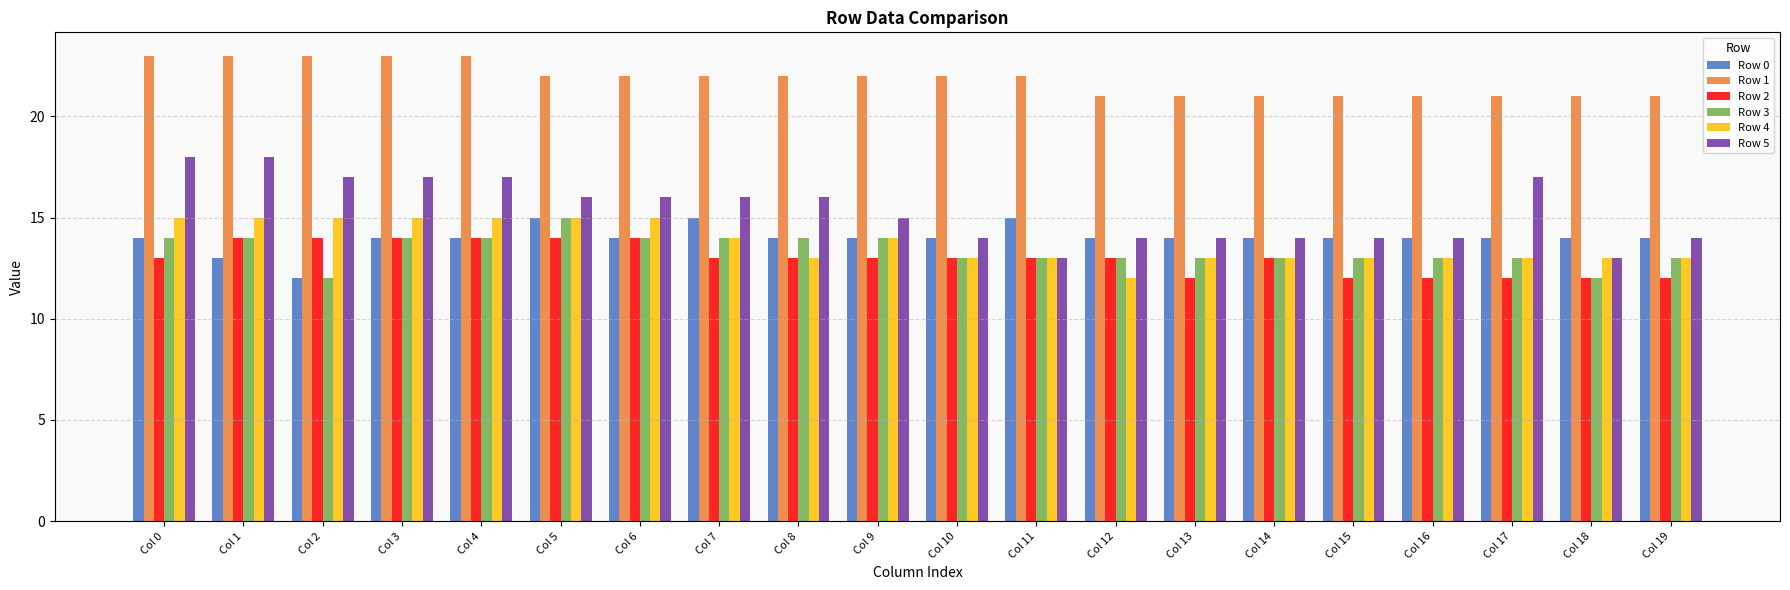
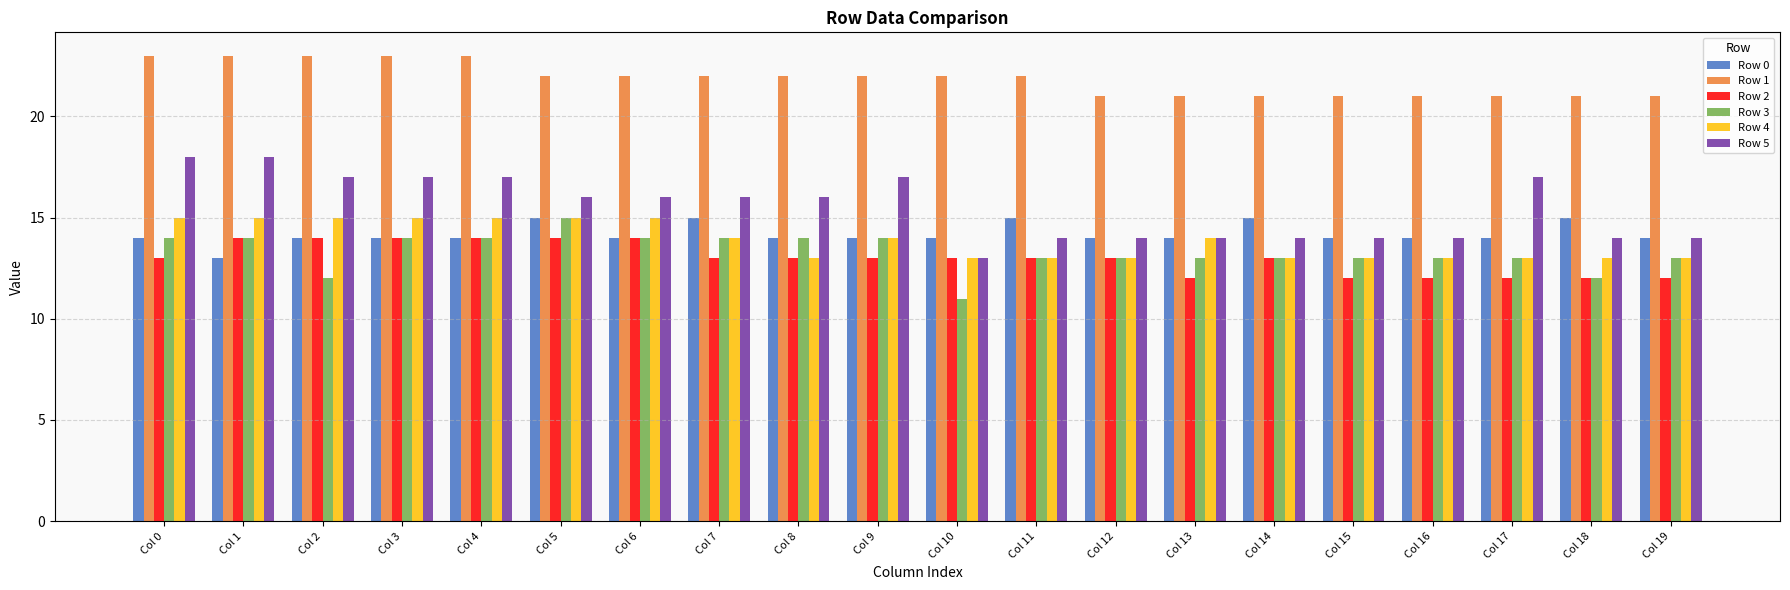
  {
    "Row 0": {
      "Col 0": 14,
      "Col 1": 13,
-     "Col 2": 12,
+     "Col 2": 14,
      "Col 3": 14,
      "Col 4": 14,
      "Col 5": 15,
      "Col 6": 14,
      "Col 7": 15,
      "Col 8": 14,
      "Col 9": 14,
      "Col 10": 14,
      "Col 11": 15,
      "Col 12": 14,
      "Col 13": 14,
-     "Col 14": 14,
+     "Col 14": 15,
      "Col 15": 14,
      "Col 16": 14,
      "Col 17": 14,
-     "Col 18": 14,
+     "Col 18": 15,
      "Col 19": 14
    },
    "Row 1": {
      "Col 0": 23,
      "Col 1": 23,
      "Col 2": 23,
      "Col 3": 23,
      "Col 4": 23,
      "Col 5": 22,
      "Col 6": 22,
      "Col 7": 22,
      "Col 8": 22,
      "Col 9": 22,
      "Col 10": 22,
      "Col 11": 22,
      "Col 12": 21,
      "Col 13": 21,
      "Col 14": 21,
      "Col 15": 21,
      "Col 16": 21,
      "Col 17": 21,
      "Col 18": 21,
      "Col 19": 21
    },
    "Row 2": {
      "Col 0": 13,
      "Col 1": 14,
      "Col 2": 14,
      "Col 3": 14,
      "Col 4": 14,
      "Col 5": 14,
      "Col 6": 14,
      "Col 7": 13,
      "Col 8": 13,
      "Col 9": 13,
      "Col 10": 13,
      "Col 11": 13,
      "Col 12": 13,
      "Col 13": 12,
      "Col 14": 13,
      "Col 15": 12,
      "Col 16": 12,
      "Col 17": 12,
      "Col 18": 12,
      "Col 19": 12
    },
    "Row 3": {
      "Col 0": 14,
      "Col 1": 14,
      "Col 2": 12,
      "Col 3": 14,
      "Col 4": 14,
      "Col 5": 15,
      "Col 6": 14,
      "Col 7": 14,
      "Col 8": 14,
      "Col 9": 14,
-     "Col 10": 13,
+     "Col 10": 11,
      "Col 11": 13,
      "Col 12": 13,
      "Col 13": 13,
      "Col 14": 13,
      "Col 15": 13,
      "Col 16": 13,
      "Col 17": 13,
      "Col 18": 12,
      "Col 19": 13
    },
    "Row 4": {
      "Col 0": 15,
      "Col 1": 15,
      "Col 2": 15,
      "Col 3": 15,
      "Col 4": 15,
      "Col 5": 15,
      "Col 6": 15,
      "Col 7": 14,
      "Col 8": 13,
      "Col 9": 14,
      "Col 10": 13,
      "Col 11": 13,
-     "Col 12": 12,
-     "Col 13": 13,
+     "Col 12": 13,
+     "Col 13": 14,
      "Col 14": 13,
      "Col 15": 13,
      "Col 16": 13,
      "Col 17": 13,
      "Col 18": 13,
      "Col 19": 13
    },
    "Row 5": {
      "Col 0": 18,
      "Col 1": 18,
      "Col 2": 17,
      "Col 3": 17,
      "Col 4": 17,
      "Col 5": 16,
      "Col 6": 16,
      "Col 7": 16,
      "Col 8": 16,
-     "Col 9": 15,
-     "Col 10": 14,
-     "Col 11": 13,
+     "Col 9": 17,
+     "Col 10": 13,
+     "Col 11": 14,
      "Col 12": 14,
      "Col 13": 14,
      "Col 14": 14,
      "Col 15": 14,
      "Col 16": 14,
      "Col 17": 17,
-     "Col 18": 13,
+     "Col 18": 14,
      "Col 19": 14
    }
  }
